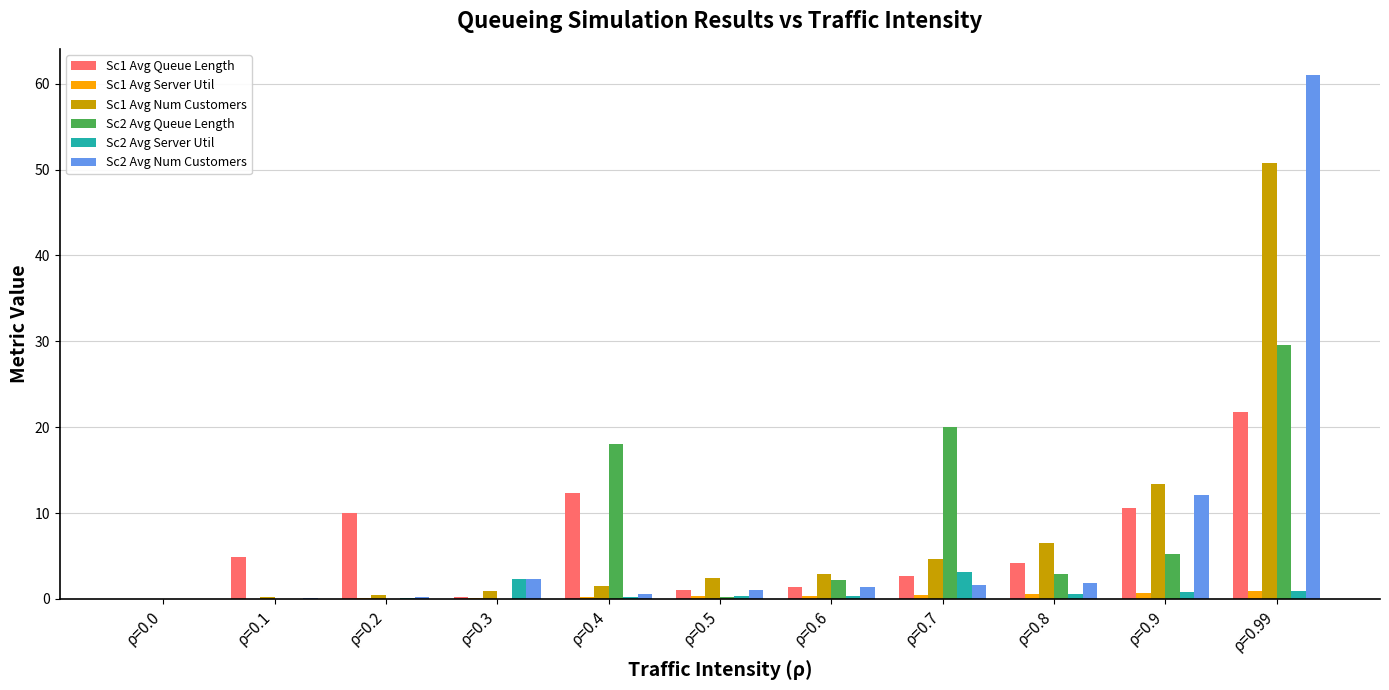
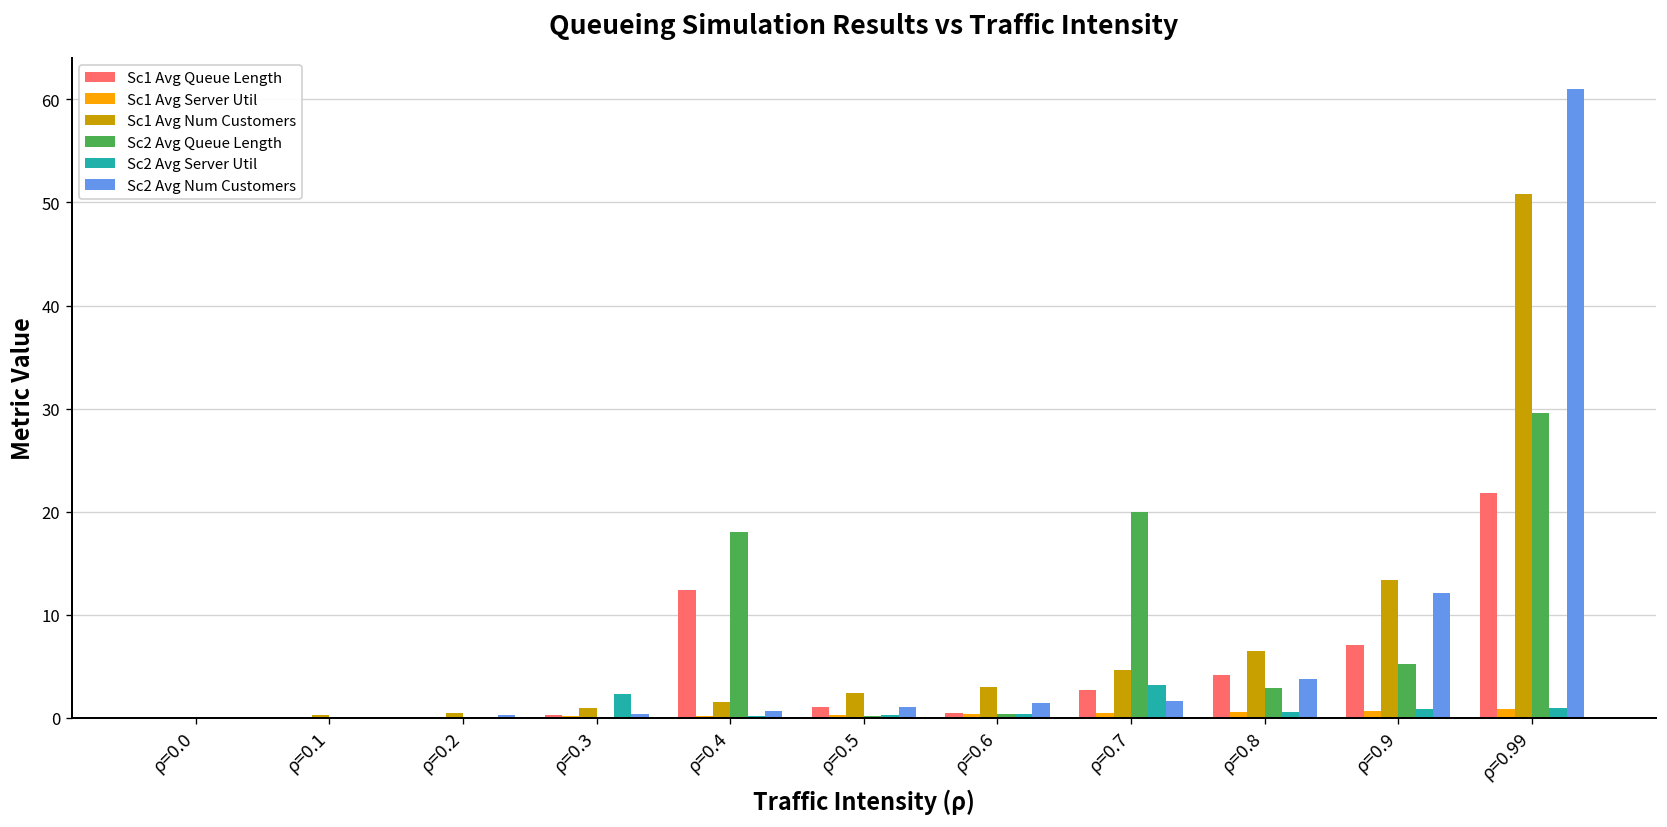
  {
    "Sc1 Avg Queue Length": {
      "ρ=0.0": 0,
-     "ρ=0.1": 5,
-     "ρ=0.2": 10,
+     "ρ=0.1": 0,
+     "ρ=0.2": 0,
      "ρ=0.4": 12,
      "ρ=0.5": 1,
-     "ρ=0.6": 1,
+     "ρ=0.6": 0,
      "ρ=0.7": 3,
      "ρ=0.8": 4,
-     "ρ=0.9": 11,
+     "ρ=0.9": 7,
      "ρ=0.99": 22
    },
    "Sc2 Avg Queue Length": {
      "ρ=0.0": 0,
      "ρ=0.4": 18,
-     "ρ=0.6": 2,
+     "ρ=0.6": 0,
      "ρ=0.7": 20,
      "ρ=0.8": 3,
      "ρ=0.9": 5,
      "ρ=0.99": 30
    },
    "Sc2 Avg Server Util": {
      "ρ=0.0": 0,
      "ρ=0.3": 2,
      "ρ=0.5": 0,
      "ρ=0.6": 0,
      "ρ=0.7": 3,
      "ρ=0.8": 1,
      "ρ=0.9": 1,
      "ρ=0.99": 1
    },
    "Sc2 Avg Num Customers": {
      "ρ=0.0": 0,
-     "ρ=0.3": 2,
+     "ρ=0.3": 0,
      "ρ=0.4": 1,
      "ρ=0.5": 1,
      "ρ=0.6": 1,
      "ρ=0.7": 2,
-     "ρ=0.8": 2,
+     "ρ=0.8": 4,
      "ρ=0.9": 12,
      "ρ=0.99": 61
    }
  }
